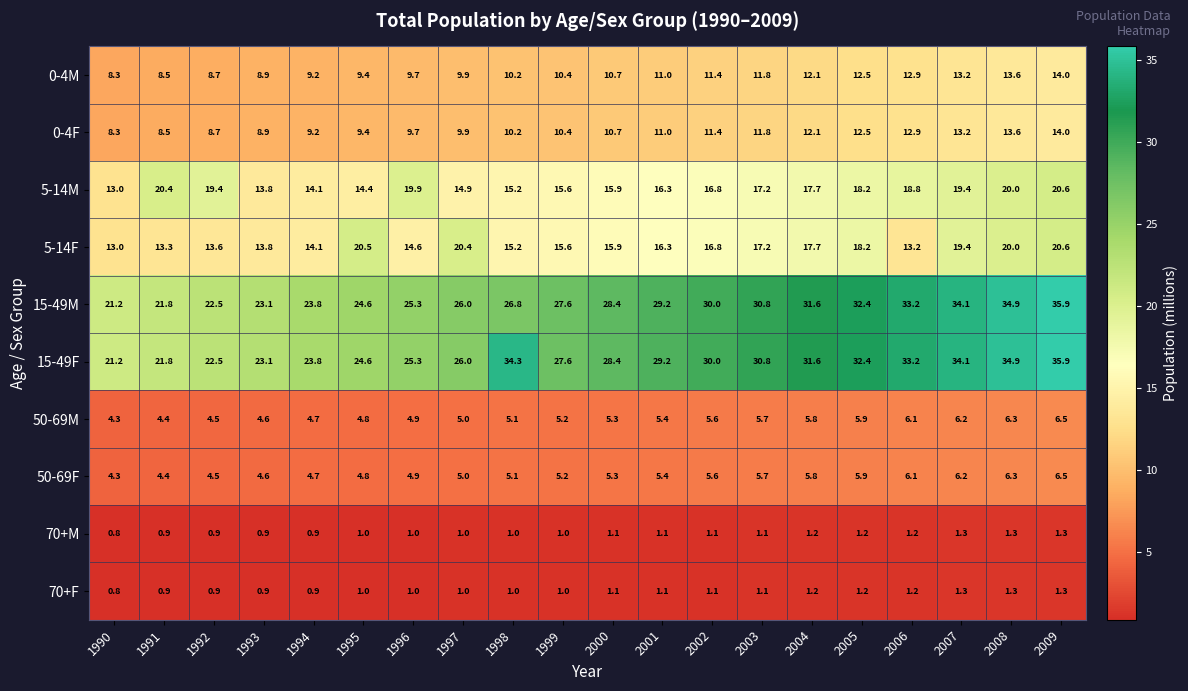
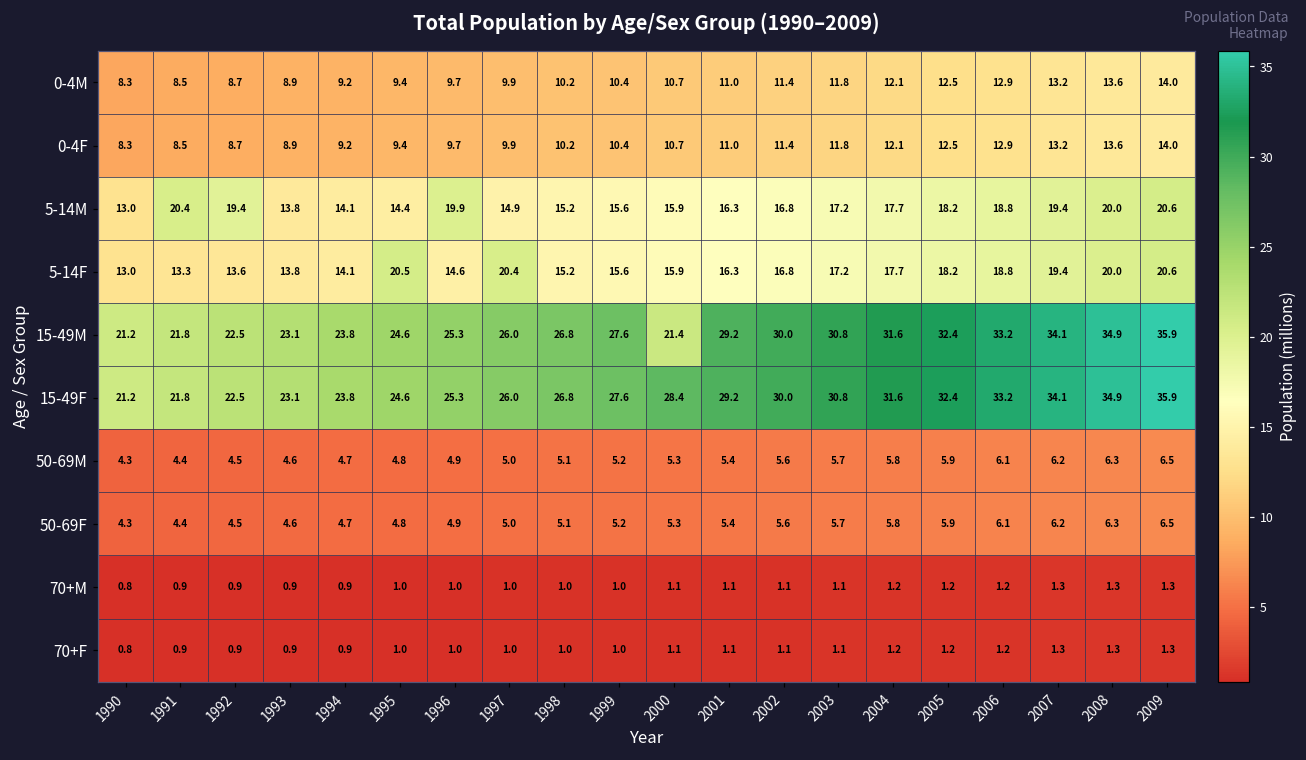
  {
    "0-4M": {
      "1990": 8.3,
      "1991": 8.5,
      "1992": 8.7,
      "1993": 8.9,
      "1994": 9.2,
      "1995": 9.4,
      "1996": 9.7,
      "1997": 9.9,
      "1998": 10.2,
      "1999": 10.4,
      "2000": 10.7,
      "2001": 11.0,
      "2002": 11.4,
      "2003": 11.8,
      "2004": 12.1,
      "2005": 12.5,
      "2006": 12.9,
      "2007": 13.2,
      "2008": 13.6,
      "2009": 14.0
    },
    "0-4F": {
      "1990": 8.3,
      "1991": 8.5,
      "1992": 8.7,
      "1993": 8.9,
      "1994": 9.2,
      "1995": 9.4,
      "1996": 9.7,
      "1997": 9.9,
      "1998": 10.2,
      "1999": 10.4,
      "2000": 10.7,
      "2001": 11.0,
      "2002": 11.4,
      "2003": 11.8,
      "2004": 12.1,
      "2005": 12.5,
      "2006": 12.9,
      "2007": 13.2,
      "2008": 13.6,
      "2009": 14.0
    },
    "5-14M": {
      "1990": 13.0,
      "1991": 20.4,
      "1992": 19.4,
      "1993": 13.8,
      "1994": 14.1,
      "1995": 14.4,
      "1996": 19.9,
      "1997": 14.9,
      "1998": 15.2,
      "1999": 15.6,
      "2000": 15.9,
      "2001": 16.3,
      "2002": 16.8,
      "2003": 17.2,
      "2004": 17.7,
      "2005": 18.2,
      "2006": 18.8,
      "2007": 19.4,
      "2008": 20.0,
      "2009": 20.6
    },
    "5-14F": {
      "1990": 13.0,
      "1991": 13.3,
      "1992": 13.6,
      "1993": 13.8,
      "1994": 14.1,
      "1995": 20.5,
      "1996": 14.6,
      "1997": 20.4,
      "1998": 15.2,
      "1999": 15.6,
      "2000": 15.9,
      "2001": 16.3,
      "2002": 16.8,
      "2003": 17.2,
      "2004": 17.7,
      "2005": 18.2,
-     "2006": 13.2,
+     "2006": 18.8,
      "2007": 19.4,
      "2008": 20.0,
      "2009": 20.6
    },
    "15-49M": {
      "1990": 21.2,
      "1991": 21.8,
      "1992": 22.5,
      "1993": 23.1,
      "1994": 23.8,
      "1995": 24.6,
      "1996": 25.3,
      "1997": 26.0,
      "1998": 26.8,
      "1999": 27.6,
-     "2000": 28.4,
+     "2000": 21.4,
      "2001": 29.2,
      "2002": 30.0,
      "2003": 30.8,
      "2004": 31.6,
      "2005": 32.4,
      "2006": 33.2,
      "2007": 34.1,
      "2008": 34.9,
      "2009": 35.9
    },
    "15-49F": {
      "1990": 21.2,
      "1991": 21.8,
      "1992": 22.5,
      "1993": 23.1,
      "1994": 23.8,
      "1995": 24.6,
      "1996": 25.3,
      "1997": 26.0,
-     "1998": 34.3,
+     "1998": 26.8,
      "1999": 27.6,
      "2000": 28.4,
      "2001": 29.2,
      "2002": 30.0,
      "2003": 30.8,
      "2004": 31.6,
      "2005": 32.4,
      "2006": 33.2,
      "2007": 34.1,
      "2008": 34.9,
      "2009": 35.9
    },
    "50-69M": {
      "1990": 4.3,
      "1991": 4.4,
      "1992": 4.5,
      "1993": 4.6,
      "1994": 4.7,
      "1995": 4.8,
      "1996": 4.9,
      "1997": 5.0,
      "1998": 5.1,
      "1999": 5.2,
      "2000": 5.3,
      "2001": 5.4,
      "2002": 5.6,
      "2003": 5.7,
      "2004": 5.8,
      "2005": 5.9,
      "2006": 6.1,
      "2007": 6.2,
      "2008": 6.3,
      "2009": 6.5
    },
    "50-69F": {
      "1990": 4.3,
      "1991": 4.4,
      "1992": 4.5,
      "1993": 4.6,
      "1994": 4.7,
      "1995": 4.8,
      "1996": 4.9,
      "1997": 5.0,
      "1998": 5.1,
      "1999": 5.2,
      "2000": 5.3,
      "2001": 5.4,
      "2002": 5.6,
      "2003": 5.7,
      "2004": 5.8,
      "2005": 5.9,
      "2006": 6.1,
      "2007": 6.2,
      "2008": 6.3,
      "2009": 6.5
    },
    "70+M": {
      "1990": 0.8,
      "1991": 0.9,
      "1992": 0.9,
      "1993": 0.9,
      "1994": 0.9,
      "1995": 1.0,
      "1996": 1.0,
      "1997": 1.0,
      "1998": 1.0,
      "1999": 1.0,
      "2000": 1.1,
      "2001": 1.1,
      "2002": 1.1,
      "2003": 1.1,
      "2004": 1.2,
      "2005": 1.2,
      "2006": 1.2,
      "2007": 1.3,
      "2008": 1.3,
      "2009": 1.3
    },
    "70+F": {
      "1990": 0.8,
      "1991": 0.9,
      "1992": 0.9,
      "1993": 0.9,
      "1994": 0.9,
      "1995": 1.0,
      "1996": 1.0,
      "1997": 1.0,
      "1998": 1.0,
      "1999": 1.0,
      "2000": 1.1,
      "2001": 1.1,
      "2002": 1.1,
      "2003": 1.1,
      "2004": 1.2,
      "2005": 1.2,
      "2006": 1.2,
      "2007": 1.3,
      "2008": 1.3,
      "2009": 1.3
    }
  }
